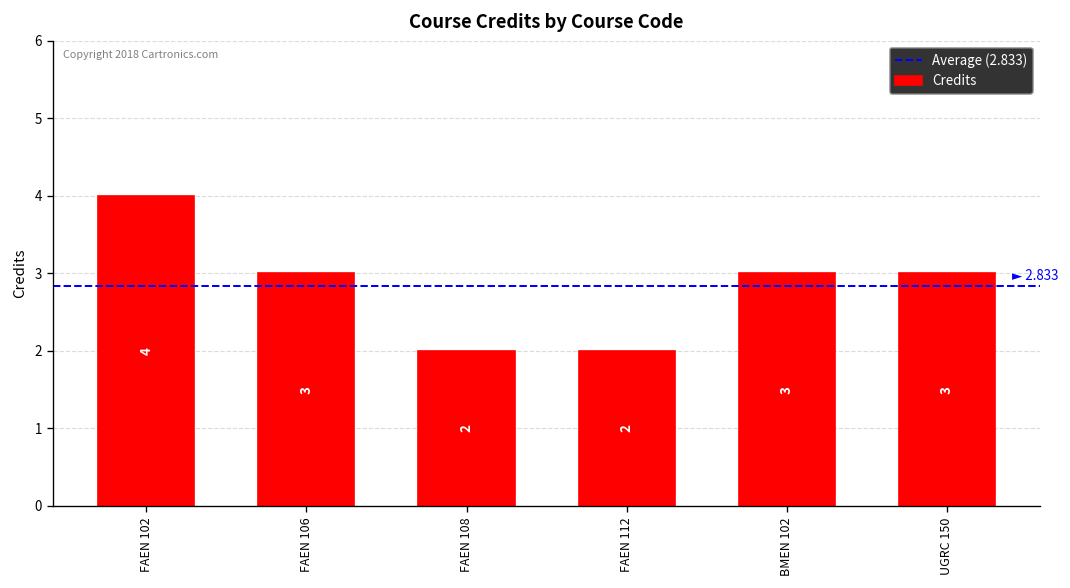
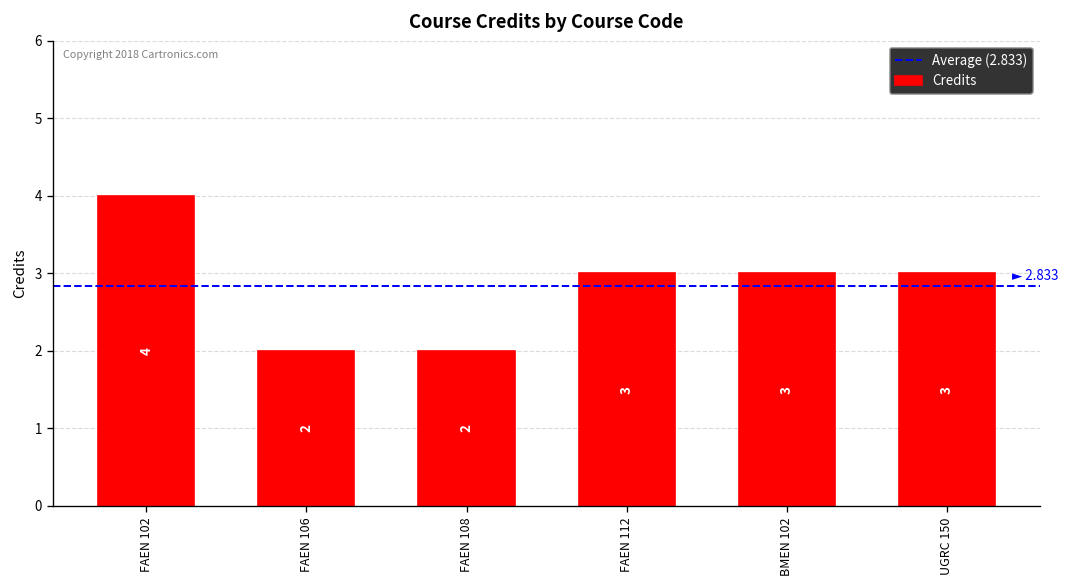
  {
    "FAEN 102": 4,
-   "FAEN 106": 3,
+   "FAEN 106": 2,
    "FAEN 108": 2,
-   "FAEN 112": 2,
+   "FAEN 112": 3,
    "BMEN 102": 3,
    "UGRC 150": 3
  }
